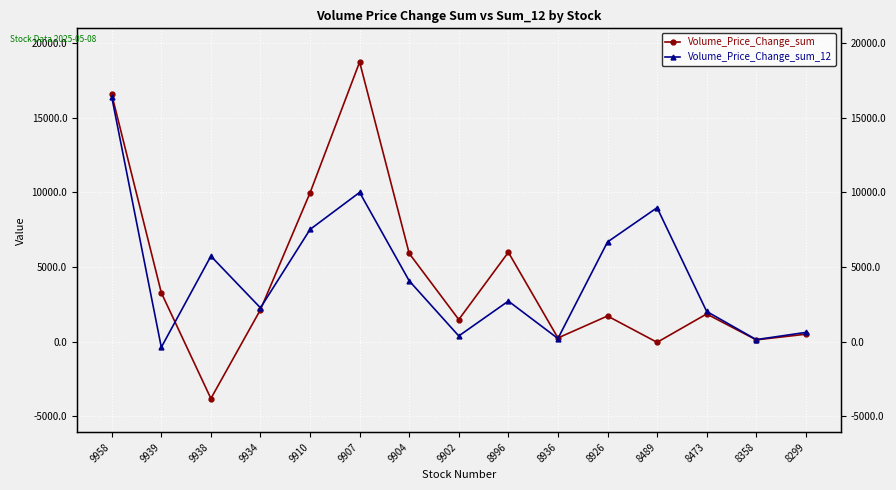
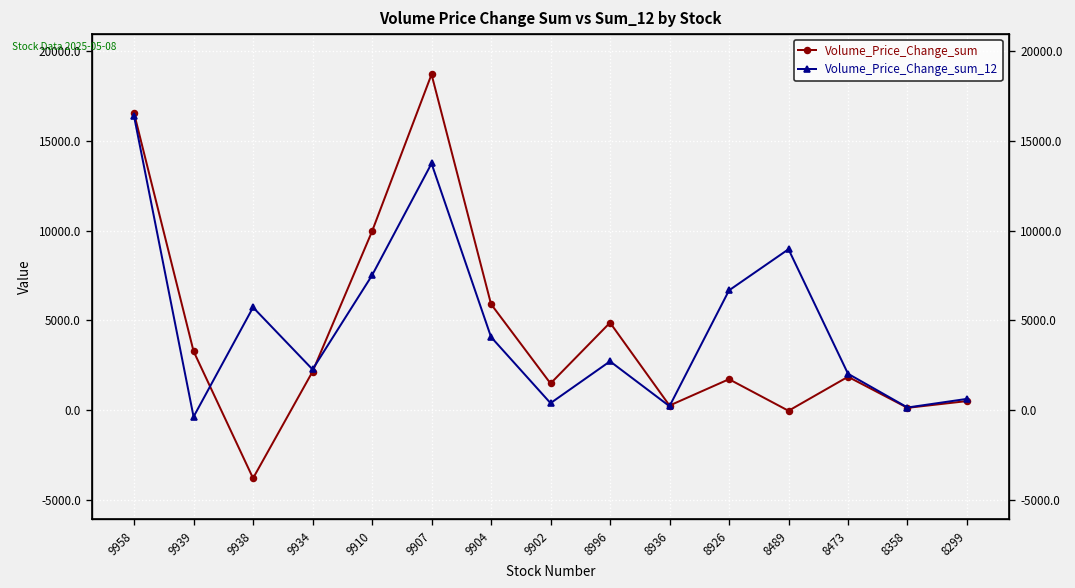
  {
    "Volume_Price_Change_sum": {
      "9958": 16500,
      "9939": 3300,
      "9938": -3800,
      "9910": 10000,
      "9907": 18700,
      "9904": 5900,
      "9902": 1500,
-     "8996": 6000,
+     "8996": 4900,
      "8926": 1700,
      "8489": 0
    },
    "Volume_Price_Change_sum_12": {
      "9958": 16400,
      "9939": -400,
      "9938": 5700,
      "9910": 7500,
-     "9907": 10000,
+     "9907": 13700,
      "9904": 4100,
      "9902": 400,
      "8996": 2700,
      "8926": 6700,
      "8489": 9000
    }
  }
